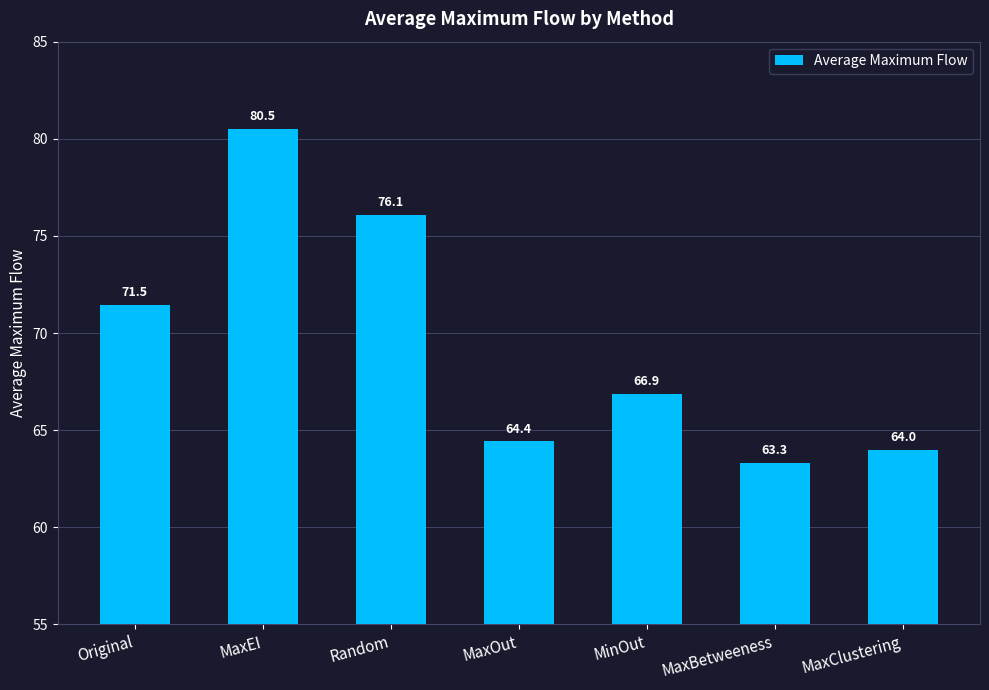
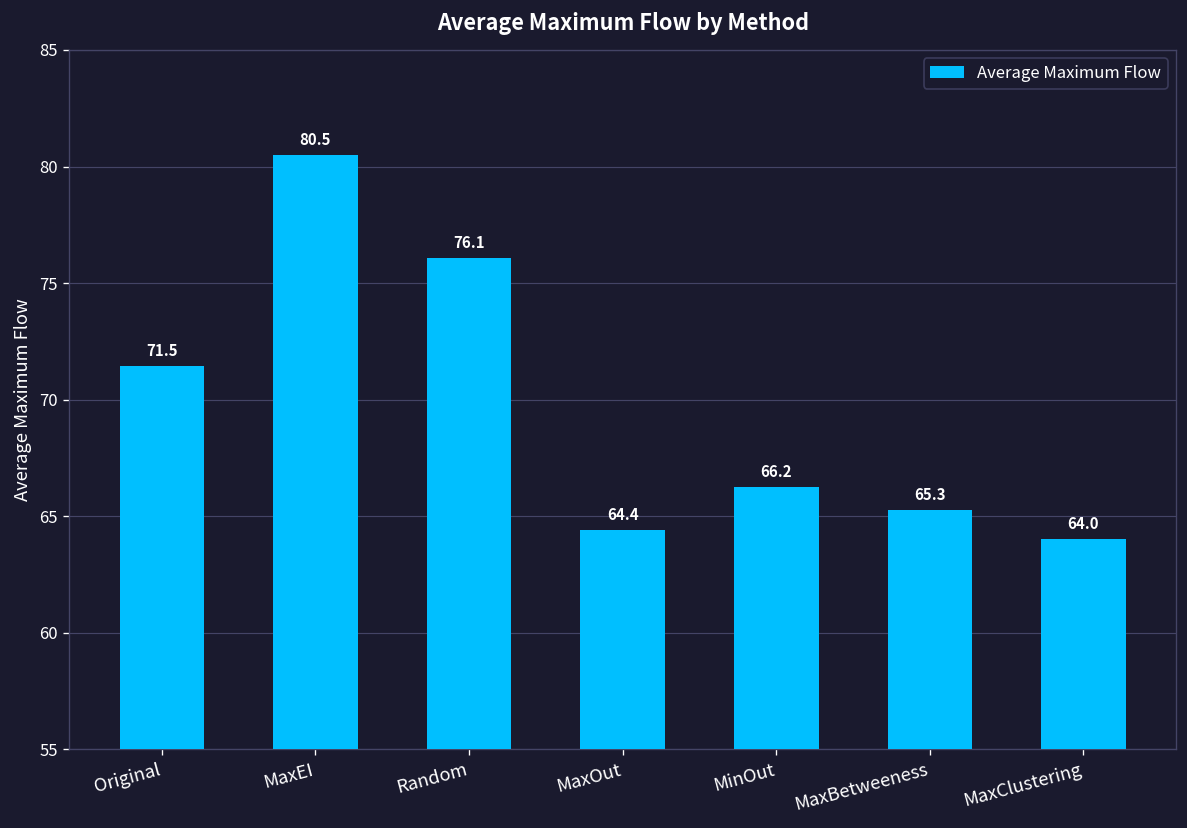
  {
    "Original": 71.5,
    "MaxEI": 80.5,
    "Random": 76.1,
    "MaxOut": 64.4,
-   "MinOut": 66.9,
-   "MaxBetweeness": 63.3,
+   "MinOut": 66.2,
+   "MaxBetweeness": 65.3,
    "MaxClustering": 64.0
  }
